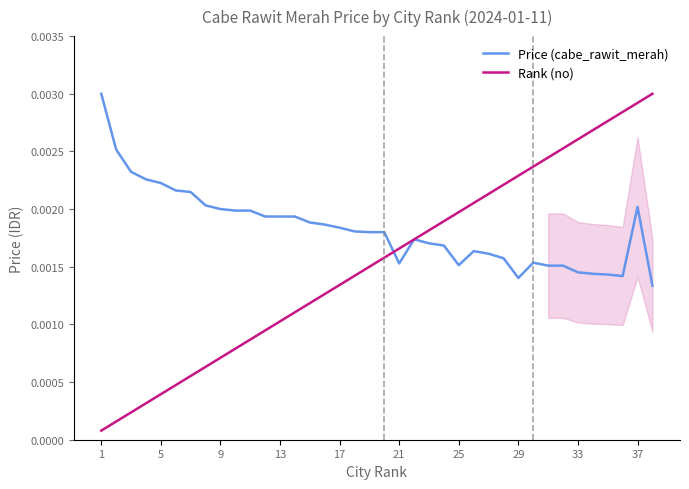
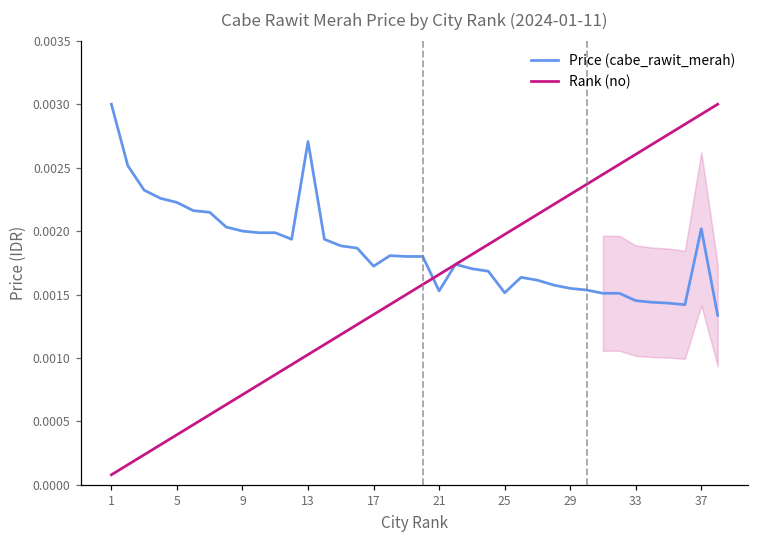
  {
    "Price (cabe_rawit_merah)": {
      "1": 0.00300,
      "5": 0.00223,
      "9": 0.00200,
-     "13": 0.00194,
-     "17": 0.00184,
+     "13": 0.00271,
+     "17": 0.00172,
      "21": 0.00153,
      "25": 0.00151,
-     "29": 0.00140,
+     "29": 0.00155,
      "33": 0.00145,
      "37": 0.00202
    }
  }
